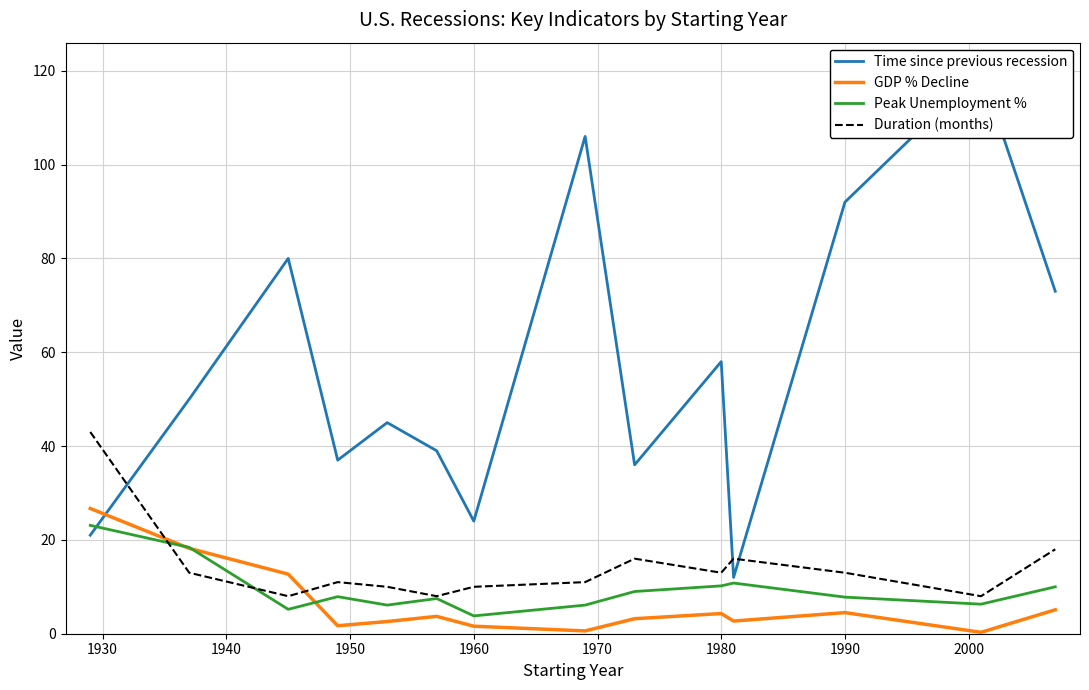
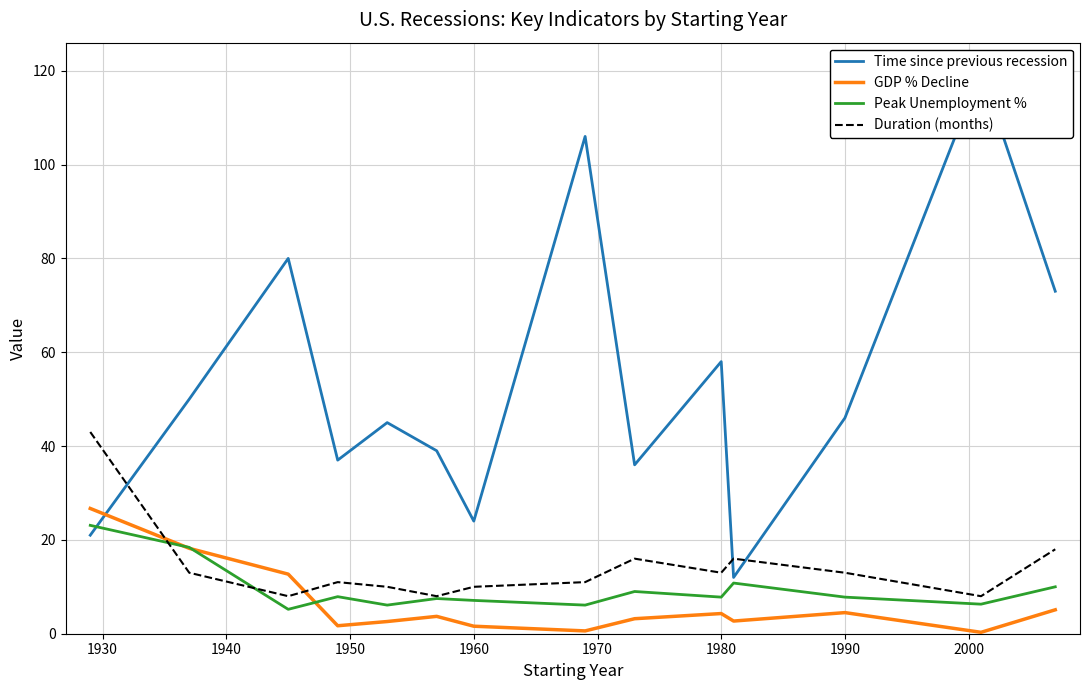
  {
    "Time since previous recession": {
      "1960": 24,
      "1980": 58,
-     "1990": 92
+     "1990": 46
    },
    "GDP % Decline": {
      "1960": 2,
      "1980": 4,
      "1990": 5
    },
    "Peak Unemployment %": {
-     "1960": 4,
-     "1980": 10,
+     "1960": 7,
+     "1980": 8,
      "1990": 8
    },
    "Duration (months)": {
      "1960": 10,
      "1980": 13,
      "1990": 13
    }
  }
